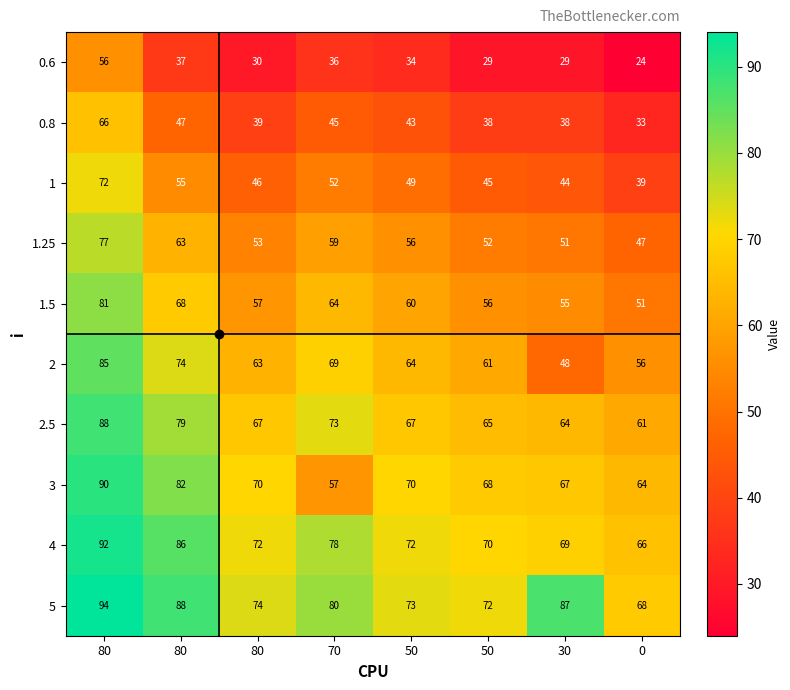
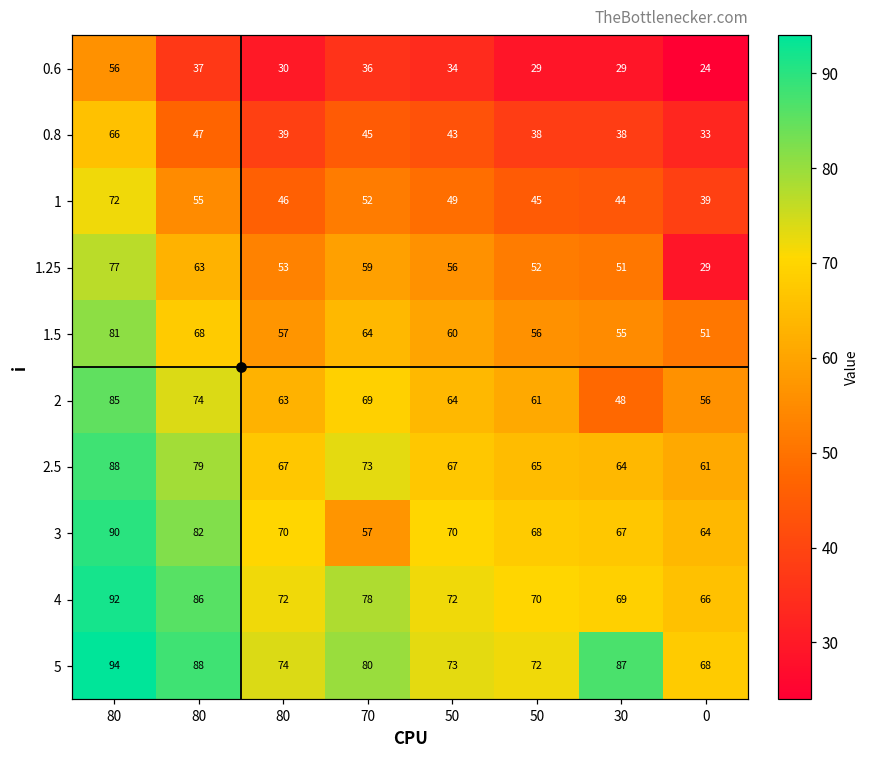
  {
    "0.6": {
      "70": 36,
      "30": 29,
      "0": 24
    },
    "0.8": {
      "70": 45,
      "30": 38,
      "0": 33
    },
    "1": {
      "70": 52,
      "30": 44,
      "0": 39
    },
    "1.25": {
      "70": 59,
      "30": 51,
-     "0": 47
+     "0": 29
    },
    "1.5": {
      "70": 64,
      "30": 55,
      "0": 51
    },
    "2": {
      "70": 69,
      "30": 48,
      "0": 56
    },
    "2.5": {
      "70": 73,
      "30": 64,
      "0": 61
    },
    "3": {
      "70": 57,
      "30": 67,
      "0": 64
    },
    "4": {
      "70": 78,
      "30": 69,
      "0": 66
    },
    "5": {
      "70": 80,
      "30": 87,
      "0": 68
    }
  }
